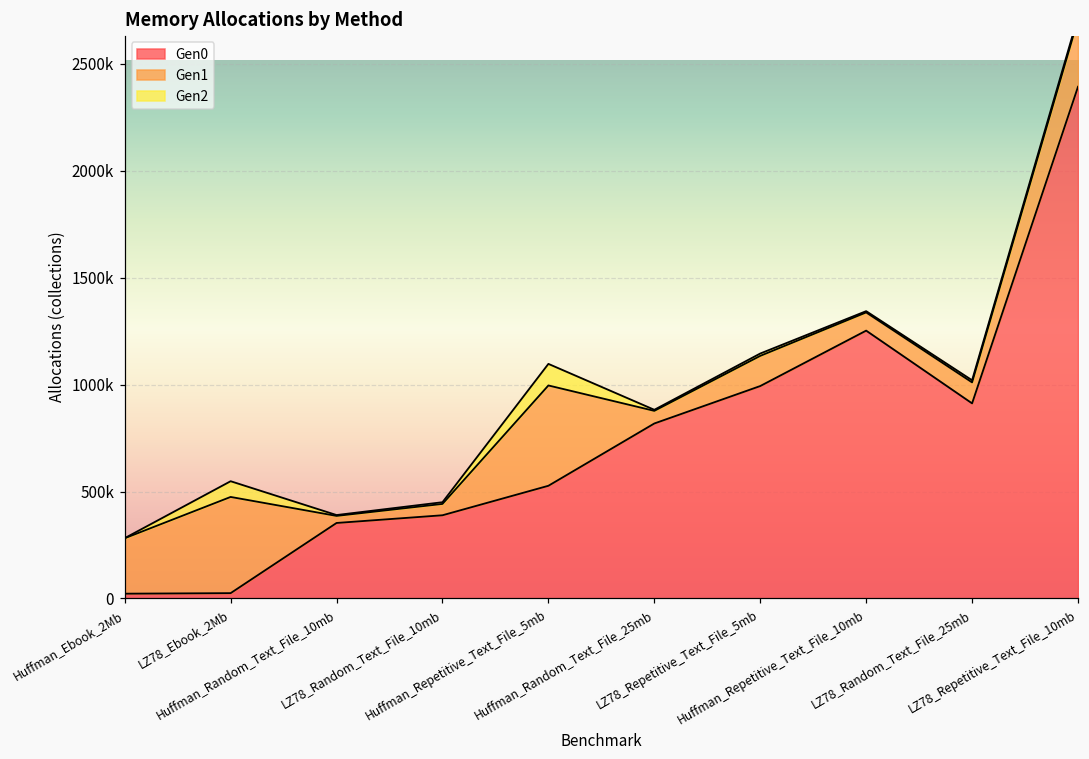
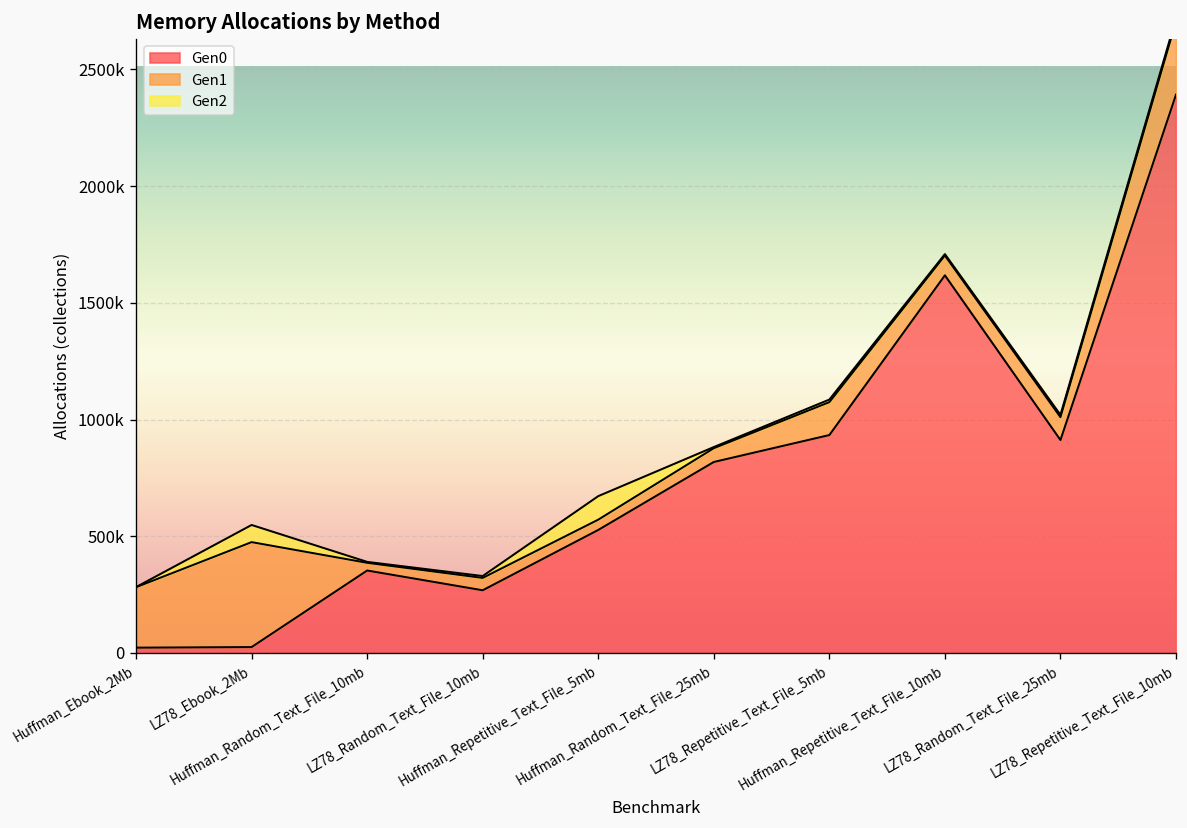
  {
    "Gen0": {
      "Huffman_Ebook_2Mb": 20000,
      "LZ78_Ebook_2Mb": 30000,
      "Huffman_Random_Text_File_10mb": 350000,
-     "LZ78_Random_Text_File_10mb": 390000,
+     "LZ78_Random_Text_File_10mb": 270000,
      "Huffman_Repetitive_Text_File_5mb": 530000,
      "Huffman_Random_Text_File_25mb": 820000,
-     "LZ78_Repetitive_Text_File_5mb": 990000,
-     "Huffman_Repetitive_Text_File_10mb": 1250000,
+     "LZ78_Repetitive_Text_File_5mb": 930000,
+     "Huffman_Repetitive_Text_File_10mb": 1620000,
      "LZ78_Random_Text_File_25mb": 910000,
      "LZ78_Repetitive_Text_File_10mb": 2390000
    },
    "Gen1": {
      "LZ78_Ebook_2Mb": 450000,
-     "Huffman_Repetitive_Text_File_5mb": 470000
+     "Huffman_Repetitive_Text_File_5mb": 40000
    },
    "Gen2": {
      "LZ78_Ebook_2Mb": 70000,
      "Huffman_Repetitive_Text_File_5mb": 100000
    }
  }
